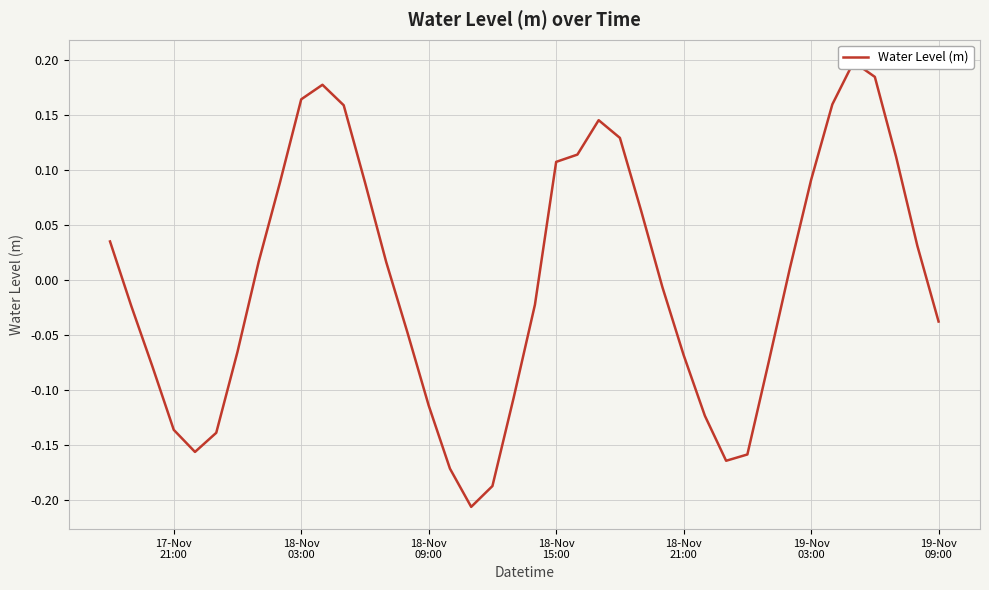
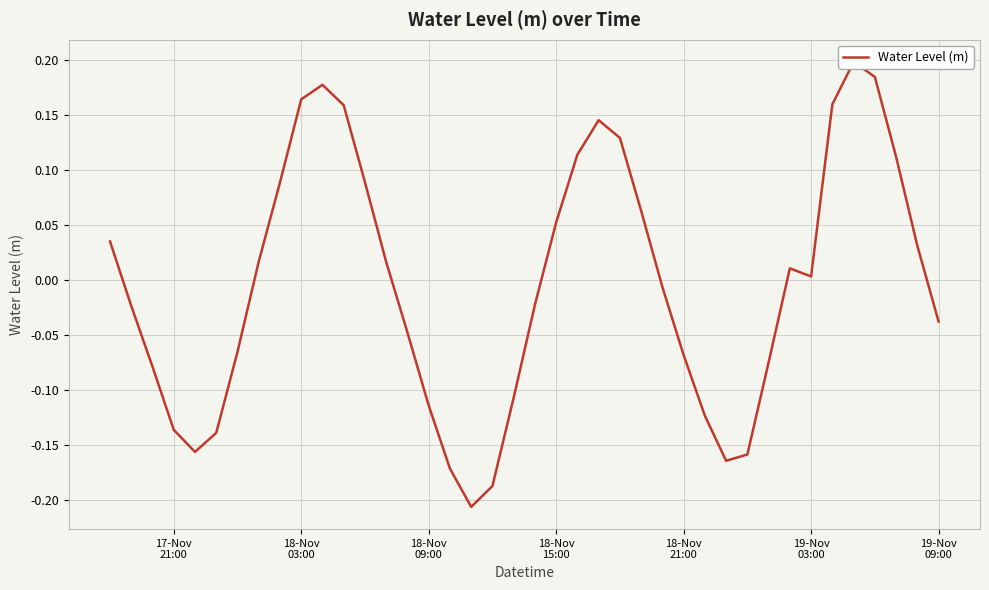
  {
    "17-Nov 21:00": -0.136,
    "18-Nov 03:00": 0.164,
    "18-Nov 09:00": -0.114,
-   "18-Nov 15:00": 0.107,
+   "18-Nov 15:00": 0.052,
    "18-Nov 21:00": -0.068,
-   "19-Nov 03:00": 0.091,
+   "19-Nov 03:00": 0.003,
    "19-Nov 09:00": -0.038
  }
